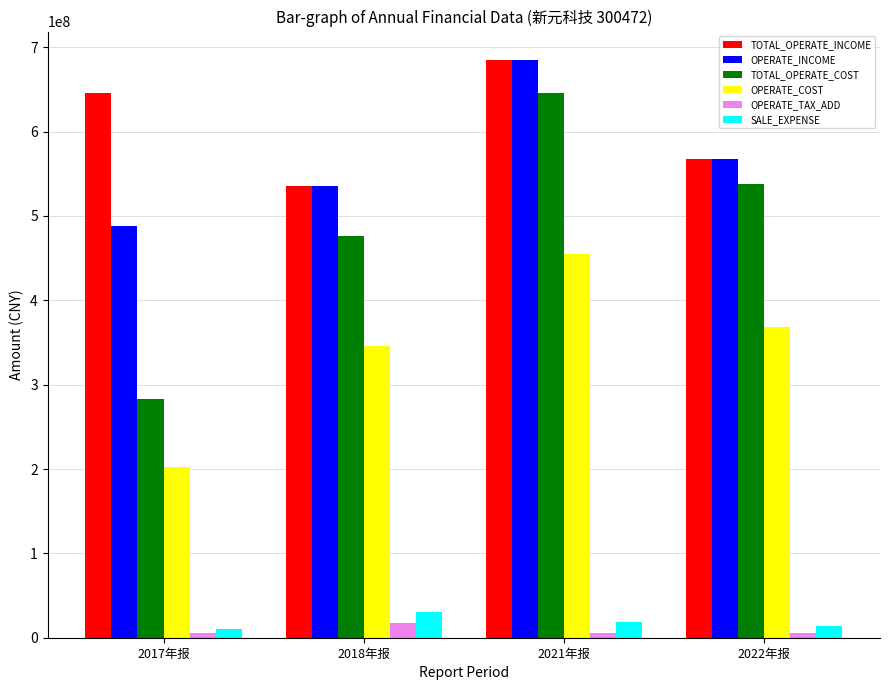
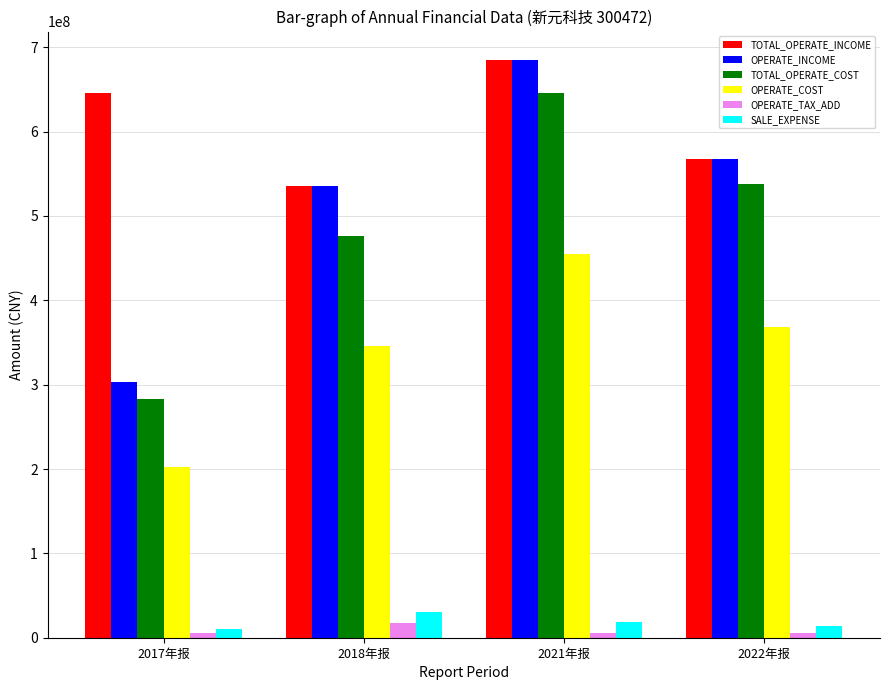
  {
    "TOTAL_OPERATE_INCOME": {
      "2017年报": 650000000,
      "2018年报": 540000000,
      "2021年报": 680000000,
      "2022年报": 570000000
    },
    "OPERATE_INCOME": {
-     "2017年报": 490000000,
+     "2017年报": 300000000,
      "2018年报": 540000000,
      "2021年报": 680000000,
      "2022年报": 570000000
    },
    "TOTAL_OPERATE_COST": {
      "2017年报": 280000000,
      "2018年报": 480000000,
      "2021年报": 650000000,
      "2022年报": 540000000
    },
    "OPERATE_COST": {
      "2017年报": 200000000,
      "2018年报": 350000000,
      "2021年报": 460000000,
      "2022年报": 370000000
    },
    "OPERATE_TAX_ADD": {
      "2017年报": 10000000,
      "2018年报": 20000000,
      "2021年报": 10000000,
      "2022年报": 10000000
    },
    "SALE_EXPENSE": {
      "2017年报": 10000000,
      "2018年报": 30000000,
      "2021年报": 20000000,
      "2022年报": 10000000
    }
  }
